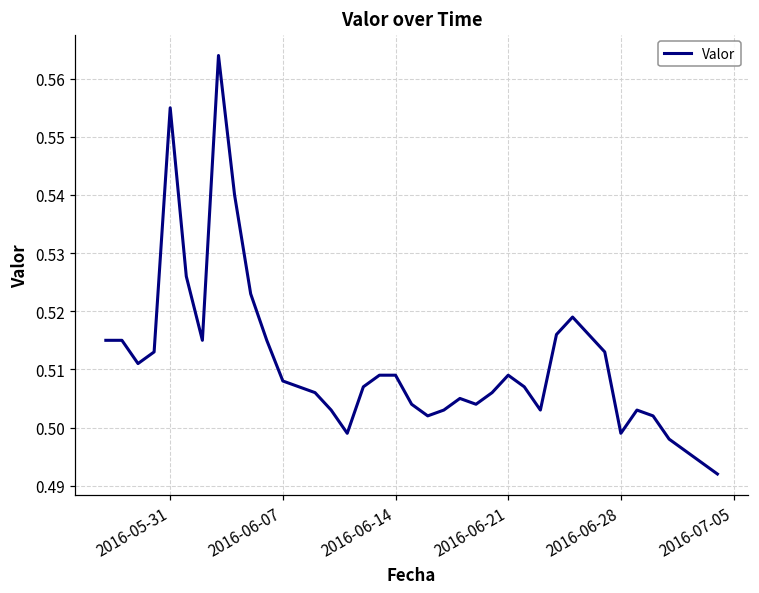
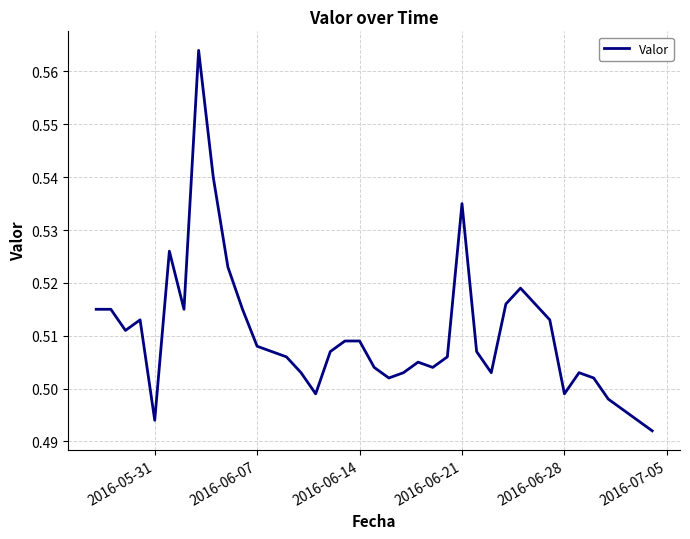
  {
-   "2016-05-31": 0.555,
+   "2016-05-31": 0.494,
    "2016-06-07": 0.508,
    "2016-06-14": 0.509,
-   "2016-06-21": 0.509,
+   "2016-06-21": 0.535,
    "2016-06-28": 0.499
  }
